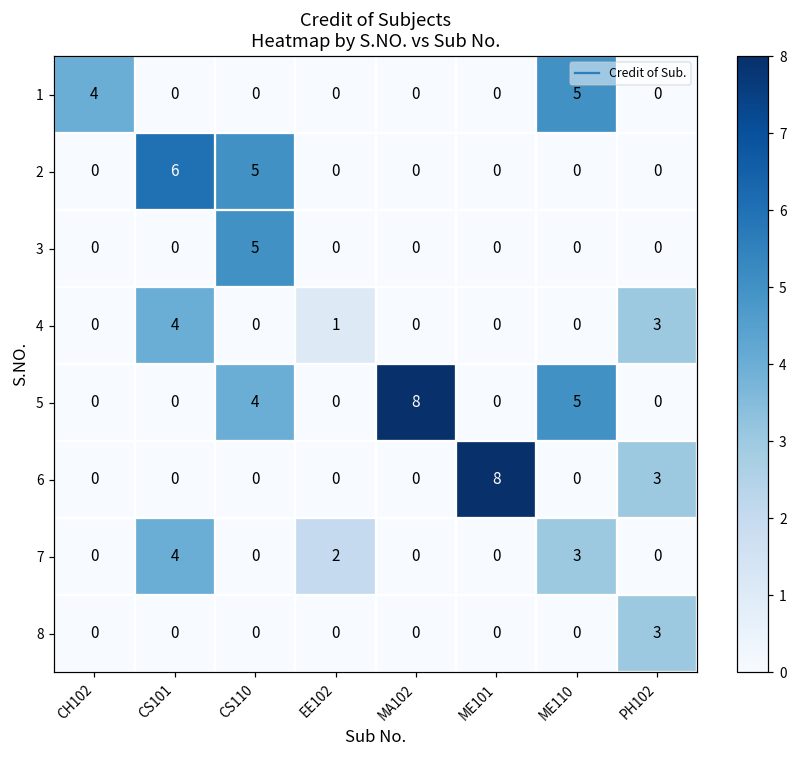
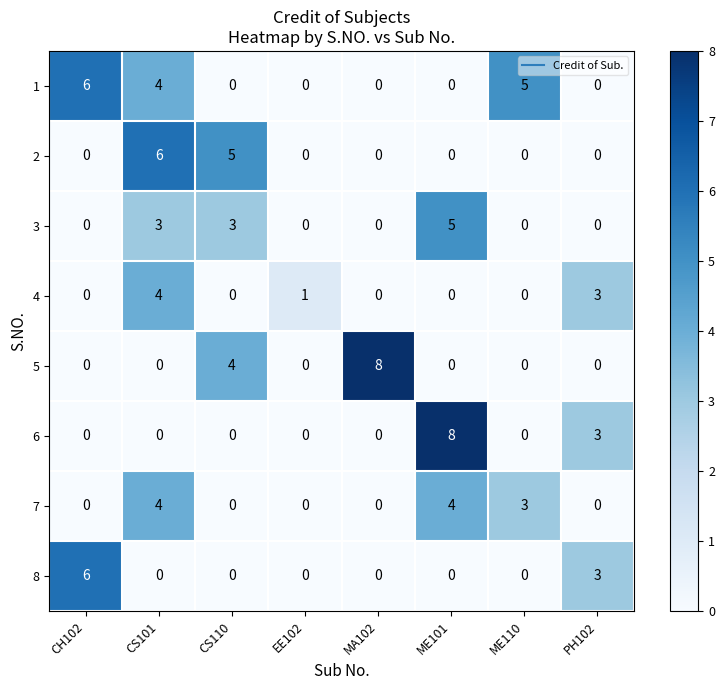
  {
    "1": {
-     "CH102": 4,
-     "CS101": 0,
+     "CH102": 6,
+     "CS101": 4,
      "CS110": 0,
      "EE102": 0,
      "MA102": 0,
      "ME101": 0,
      "ME110": 5,
      "PH102": 0
    },
    "2": {
      "CH102": 0,
      "CS101": 6,
      "CS110": 5,
      "EE102": 0,
      "MA102": 0,
      "ME101": 0,
      "ME110": 0,
      "PH102": 0
    },
    "3": {
      "CH102": 0,
-     "CS101": 0,
-     "CS110": 5,
+     "CS101": 3,
+     "CS110": 3,
      "EE102": 0,
      "MA102": 0,
-     "ME101": 0,
+     "ME101": 5,
      "ME110": 0,
      "PH102": 0
    },
    "4": {
      "CH102": 0,
      "CS101": 4,
      "CS110": 0,
      "EE102": 1,
      "MA102": 0,
      "ME101": 0,
      "ME110": 0,
      "PH102": 3
    },
    "5": {
      "CH102": 0,
      "CS101": 0,
      "CS110": 4,
      "EE102": 0,
      "MA102": 8,
      "ME101": 0,
-     "ME110": 5,
+     "ME110": 0,
      "PH102": 0
    },
    "6": {
      "CH102": 0,
      "CS101": 0,
      "CS110": 0,
      "EE102": 0,
      "MA102": 0,
      "ME101": 8,
      "ME110": 0,
      "PH102": 3
    },
    "7": {
      "CH102": 0,
      "CS101": 4,
      "CS110": 0,
-     "EE102": 2,
+     "EE102": 0,
      "MA102": 0,
-     "ME101": 0,
+     "ME101": 4,
      "ME110": 3,
      "PH102": 0
    },
    "8": {
-     "CH102": 0,
+     "CH102": 6,
      "CS101": 0,
      "CS110": 0,
      "EE102": 0,
      "MA102": 0,
      "ME101": 0,
      "ME110": 0,
      "PH102": 3
    }
  }
